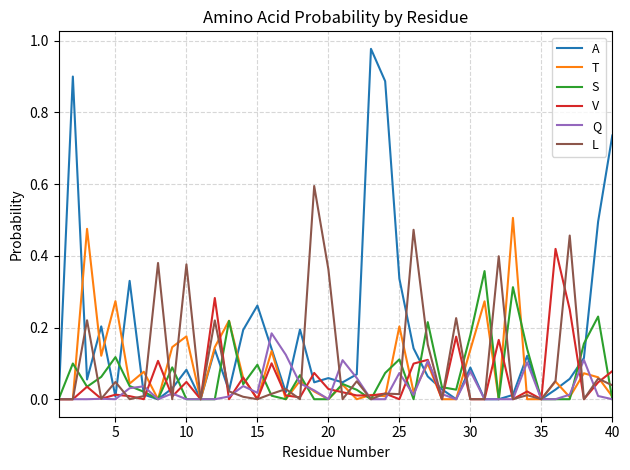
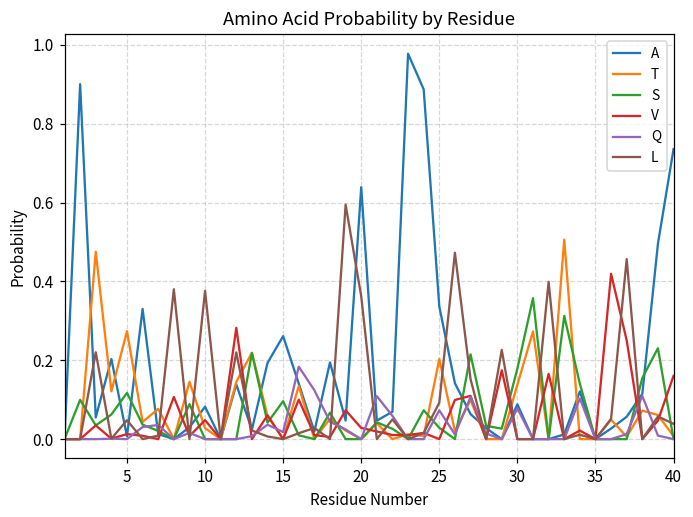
  {
    "A": {
      "10": 0.08,
      "15": 0.26,
-     "20": 0.06,
+     "20": 0.64,
      "25": 0.34,
      "30": 0.09,
      "40": 0.74
    },
    "T": {
      "5": 0.27,
-     "10": 0.18,
+     "10": 0.03,
      "25": 0.20,
      "30": 0.14,
      "40": 0.01
    },
    "S": {
      "5": 0.12,
      "15": 0.10,
-     "25": 0.11,
+     "25": 0.03,
      "30": 0.18
    },
    "V": {
      "10": 0.05,
      "20": 0.03,
      "25": 0.00,
-     "40": 0.08
+     "40": 0.16
    },
    "Q": {
      "5": 0.00,
      "15": 0.02,
      "25": 0.07,
      "30": 0.08
    },
    "L": {
      "5": 0.05,
      "10": 0.38,
      "20": 0.36,
-     "25": 0.01,
+     "25": 0.09,
      "40": 0.04
    }
  }
